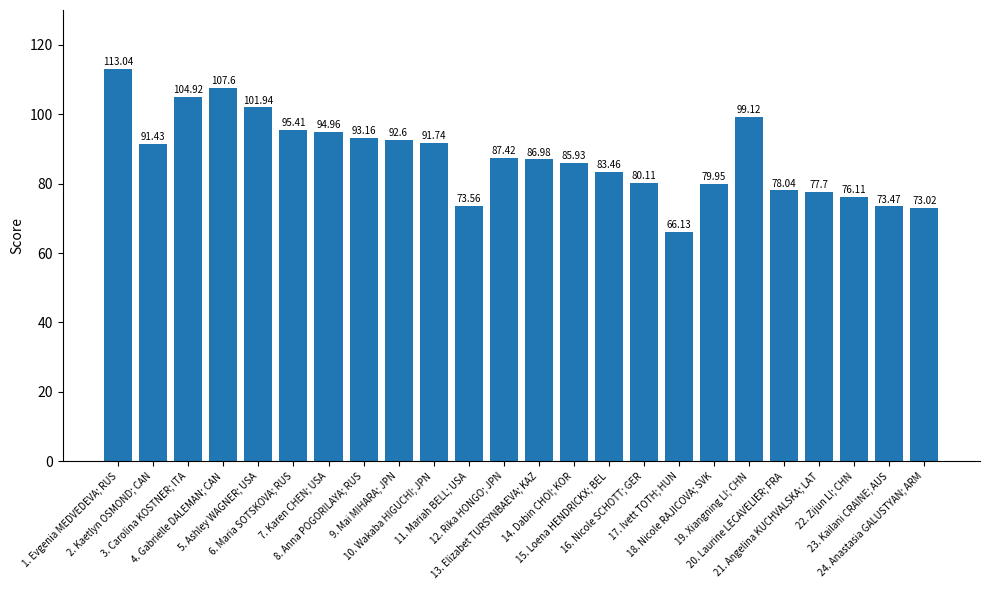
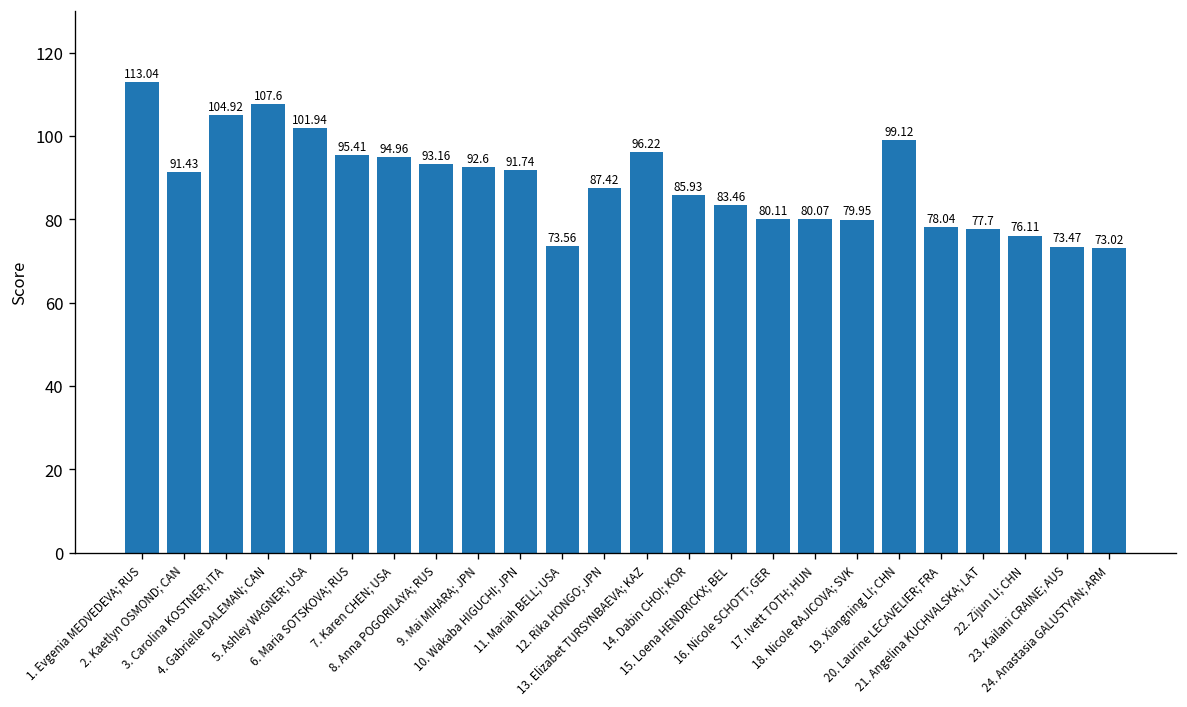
  {
    "1. Evgenia MEDVEDEVA; RUS": 113.04,
    "2. Kaetlyn OSMOND; CAN": 91.43,
    "3. Carolina KOSTNER; ITA": 104.92,
    "4. Gabrielle DALEMAN; CAN": 107.6,
    "5. Ashley WAGNER; USA": 101.94,
    "6. Maria SOTSKOVA; RUS": 95.41,
    "7. Karen CHEN; USA": 94.96,
    "8. Anna POGORILAYA; RUS": 93.16,
    "9. Mai MIHARA; JPN": 92.6,
    "10. Wakaba HIGUCHI; JPN": 91.74,
    "11. Mariah BELL; USA": 73.56,
    "12. Rika HONGO; JPN": 87.42,
-   "13. Elizabet TURSYNBAEVA; KAZ": 86.98,
+   "13. Elizabet TURSYNBAEVA; KAZ": 96.22,
    "14. Dabin CHOI; KOR": 85.93,
    "15. Loena HENDRICKX; BEL": 83.46,
    "16. Nicole SCHOTT; GER": 80.11,
-   "17. Ivett TOTH; HUN": 66.13,
+   "17. Ivett TOTH; HUN": 80.07,
    "18. Nicole RAJICOVA; SVK": 79.95,
    "19. Xiangning LI; CHN": 99.12,
    "20. Laurine LECAVELIER; FRA": 78.04,
    "21. Angelina KUCHVALSKA; LAT": 77.7,
    "22. Zijun LI; CHN": 76.11,
    "23. Kailani CRAINE; AUS": 73.47,
    "24. Anastasia GALUSTYAN; ARM": 73.02
  }
